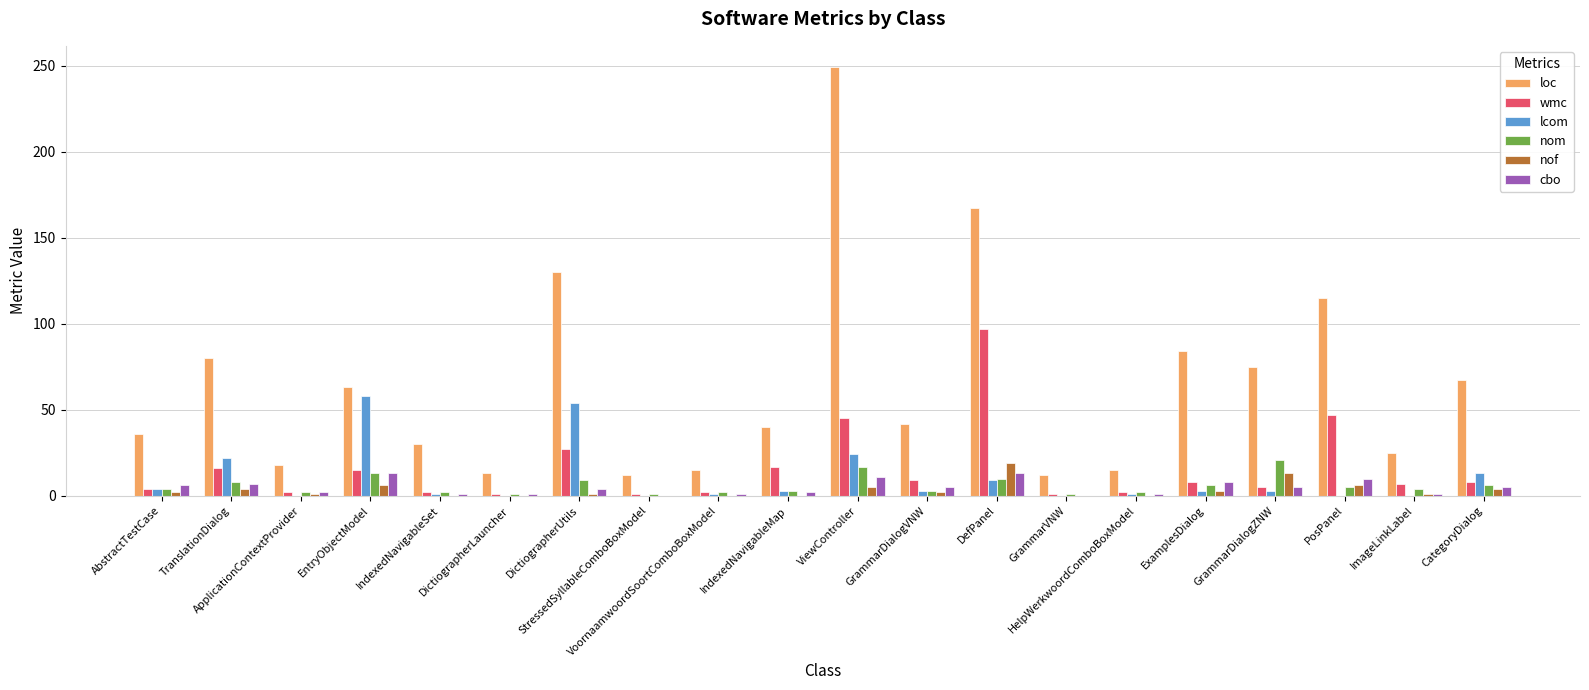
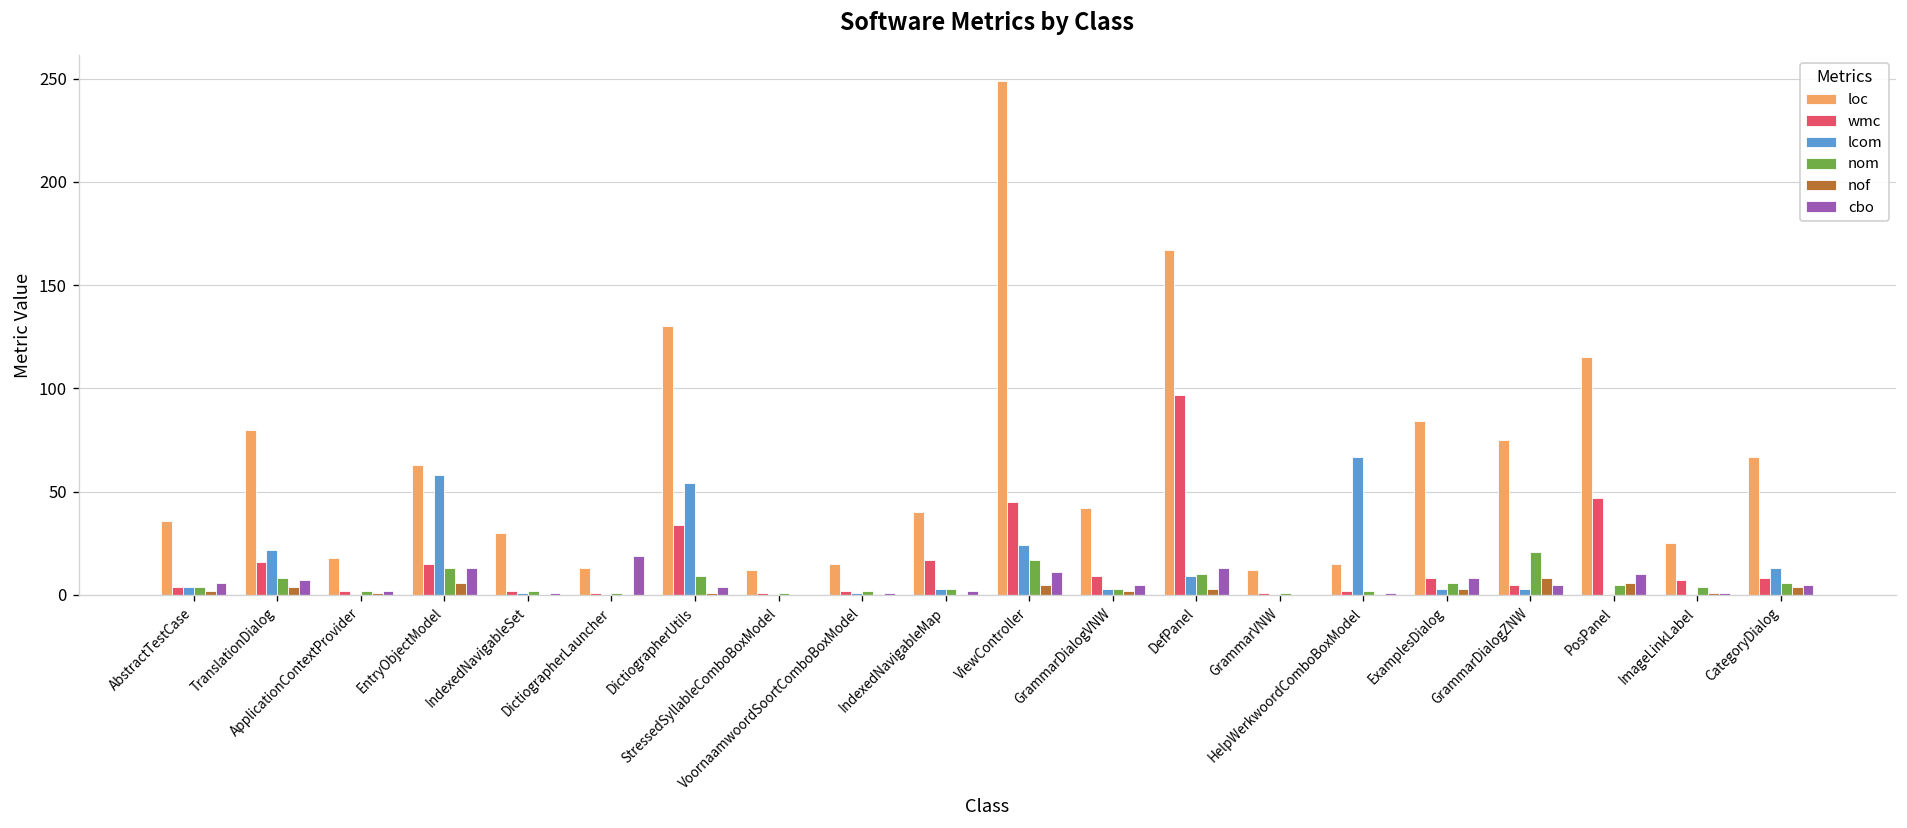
  {
    "loc": {
      "AbstractTestCase": 36,
      "TranslationDialog": 80,
      "ApplicationContextProvider": 18,
      "EntryObjectModel": 63,
      "IndexedNavigableSet": 30,
      "DictiographerLauncher": 13,
      "DictiographerUtils": 130,
      "StressedSyllableComboBoxModel": 12,
      "VoornaamwoordSoortComboBoxModel": 15,
      "IndexedNavigableMap": 40,
      "ViewController": 249,
      "GrammarDialogVNW": 42,
      "DefPanel": 167,
      "GrammarVNW": 12,
      "HelpWerkwoordComboBoxModel": 15,
      "ExamplesDialog": 84,
      "GrammarDialogZNW": 75,
      "PosPanel": 115,
      "ImageLinkLabel": 25,
      "CategoryDialog": 67
    },
    "wmc": {
      "AbstractTestCase": 4,
      "TranslationDialog": 16,
      "ApplicationContextProvider": 2,
      "EntryObjectModel": 15,
      "IndexedNavigableSet": 2,
-     "DictiographerUtils": 27,
+     "DictiographerUtils": 34,
      "VoornaamwoordSoortComboBoxModel": 2,
      "IndexedNavigableMap": 17,
      "ViewController": 45,
      "GrammarDialogVNW": 9,
      "DefPanel": 97,
      "HelpWerkwoordComboBoxModel": 2,
      "ExamplesDialog": 8,
      "GrammarDialogZNW": 5,
      "PosPanel": 47,
      "ImageLinkLabel": 7,
      "CategoryDialog": 8
    },
    "lcom": {
      "AbstractTestCase": 4,
      "TranslationDialog": 22,
      "ApplicationContextProvider": 0,
      "EntryObjectModel": 58,
      "DictiographerLauncher": 0,
      "DictiographerUtils": 54,
      "StressedSyllableComboBoxModel": 0,
      "IndexedNavigableMap": 3,
      "ViewController": 24,
      "GrammarDialogVNW": 3,
      "DefPanel": 9,
      "GrammarVNW": 0,
-     "HelpWerkwoordComboBoxModel": 1,
+     "HelpWerkwoordComboBoxModel": 67,
      "ExamplesDialog": 3,
      "GrammarDialogZNW": 3,
      "PosPanel": 0,
      "ImageLinkLabel": 0,
      "CategoryDialog": 13
    },
    "nom": {
      "AbstractTestCase": 4,
      "TranslationDialog": 8,
      "ApplicationContextProvider": 2,
      "EntryObjectModel": 13,
      "IndexedNavigableSet": 2,
      "DictiographerUtils": 9,
      "VoornaamwoordSoortComboBoxModel": 2,
      "IndexedNavigableMap": 3,
      "ViewController": 17,
      "GrammarDialogVNW": 3,
      "DefPanel": 10,
      "HelpWerkwoordComboBoxModel": 2,
      "ExamplesDialog": 6,
      "GrammarDialogZNW": 21,
      "PosPanel": 5,
      "ImageLinkLabel": 4,
      "CategoryDialog": 6
    },
    "nof": {
      "AbstractTestCase": 2,
      "TranslationDialog": 4,
      "EntryObjectModel": 6,
      "IndexedNavigableSet": 0,
      "DictiographerLauncher": 0,
      "StressedSyllableComboBoxModel": 0,
      "VoornaamwoordSoortComboBoxModel": 0,
      "IndexedNavigableMap": 0,
      "ViewController": 5,
      "GrammarDialogVNW": 2,
-     "DefPanel": 19,
+     "DefPanel": 3,
      "GrammarVNW": 0,
      "HelpWerkwoordComboBoxModel": 0,
      "ExamplesDialog": 3,
-     "GrammarDialogZNW": 13,
+     "GrammarDialogZNW": 8,
      "PosPanel": 6,
      "CategoryDialog": 4
    },
    "cbo": {
      "AbstractTestCase": 6,
      "TranslationDialog": 7,
      "ApplicationContextProvider": 2,
      "EntryObjectModel": 13,
-     "DictiographerLauncher": 1,
+     "DictiographerLauncher": 19,
      "DictiographerUtils": 4,
      "StressedSyllableComboBoxModel": 0,
      "IndexedNavigableMap": 2,
      "ViewController": 11,
      "GrammarDialogVNW": 5,
      "DefPanel": 13,
      "GrammarVNW": 0,
      "ExamplesDialog": 8,
      "GrammarDialogZNW": 5,
      "PosPanel": 10,
      "CategoryDialog": 5
    }
  }
